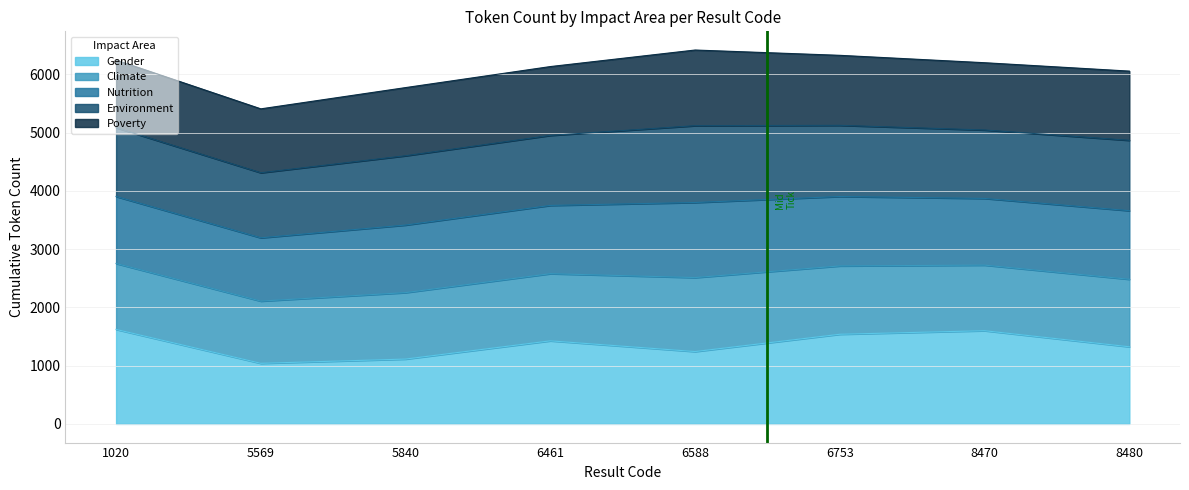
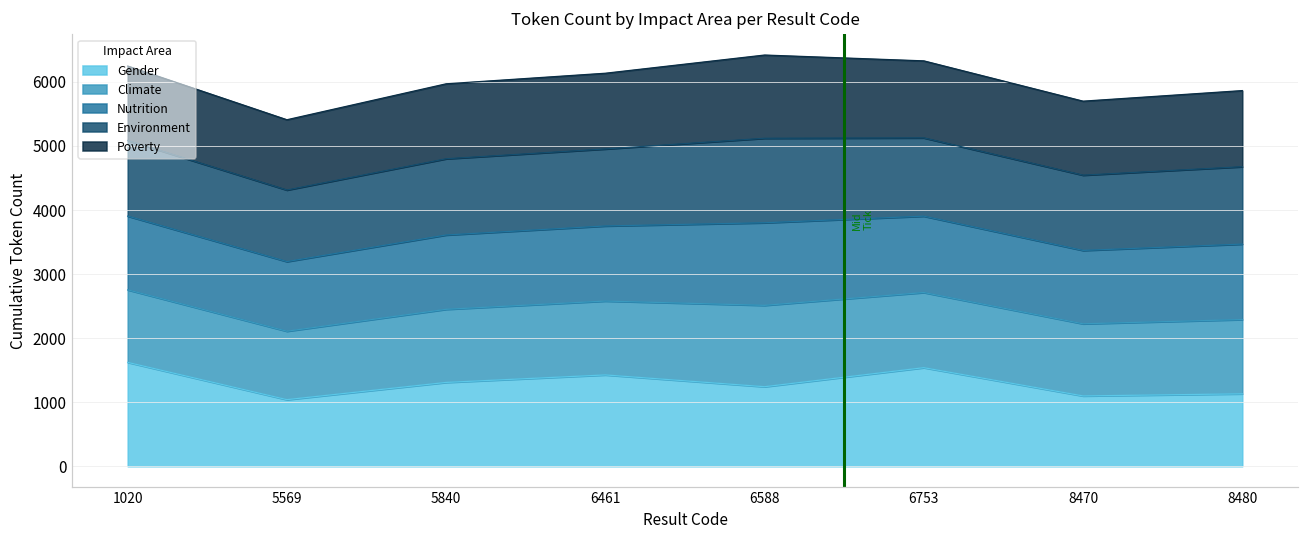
  {
    "Gender": {
      "1020": 1600,
      "5569": 1000,
-     "5840": 1100,
+     "5840": 1300,
      "6461": 1400,
      "6588": 1200,
      "6753": 1500,
-     "8470": 1600,
-     "8480": 1300
+     "8470": 1100,
+     "8480": 1100
    }
  }
